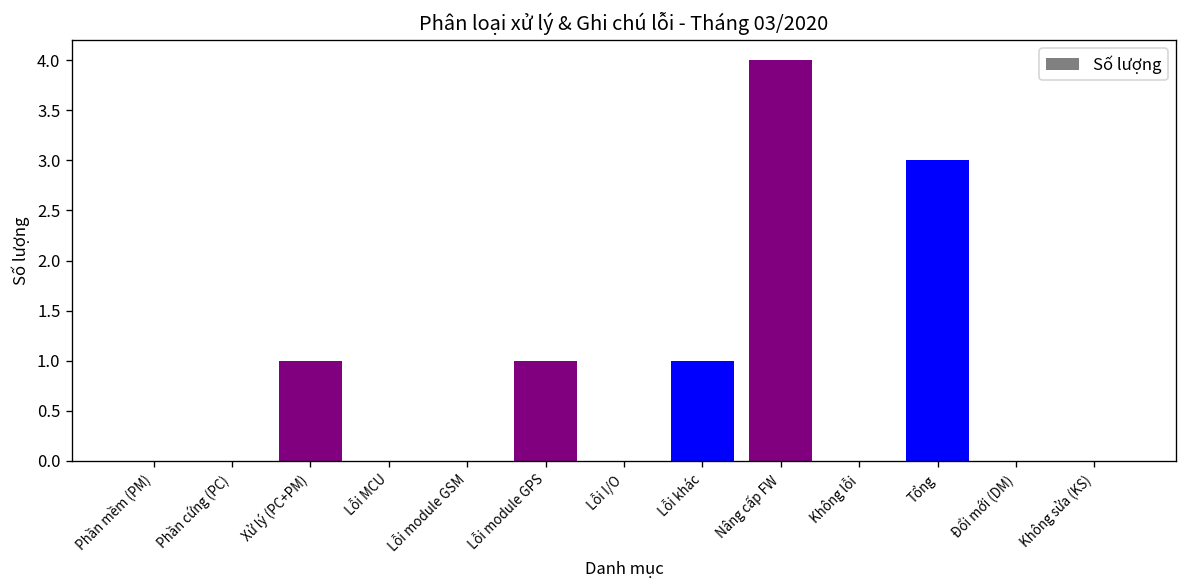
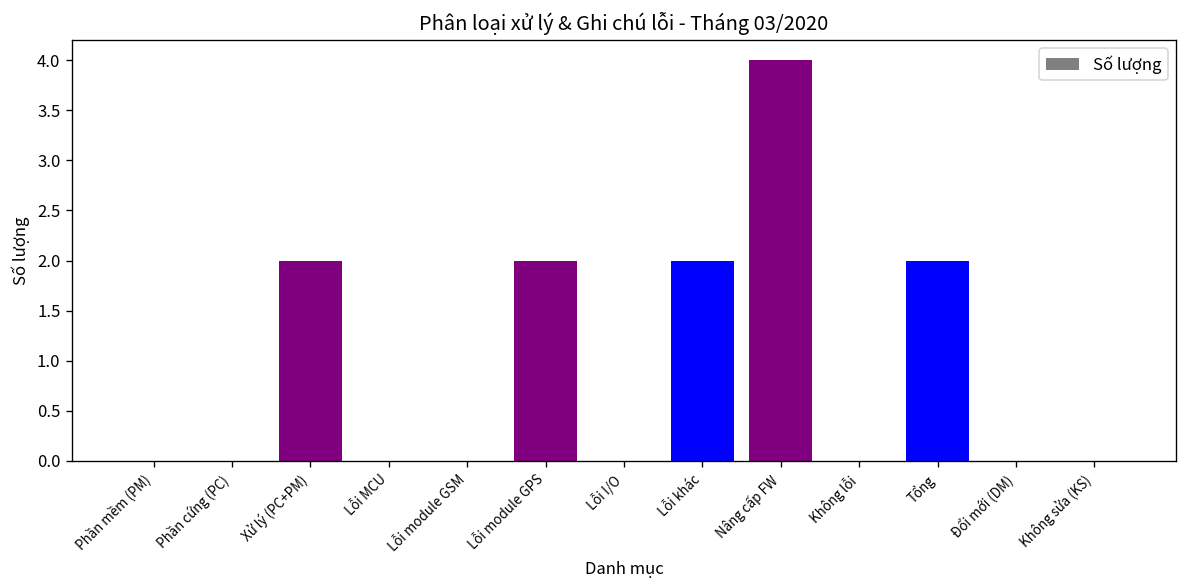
  {
    "Phần mềm (PM)": 0,
    "Phần cứng (PC)": 0,
-   "Xử lý (PC+PM)": 1,
+   "Xử lý (PC+PM)": 2,
    "Lỗi MCU": 0,
    "Lỗi module GSM": 0,
-   "Lỗi module GPS": 1,
+   "Lỗi module GPS": 2,
    "Lỗi I/O": 0,
-   "Lỗi khác": 1,
+   "Lỗi khác": 2,
    "Nâng cấp FW": 4,
    "Không lỗi": 0,
-   "Tổng": 3,
+   "Tổng": 2,
    "Đổi mới (DM)": 0,
    "Không sửa (KS)": 0
  }
